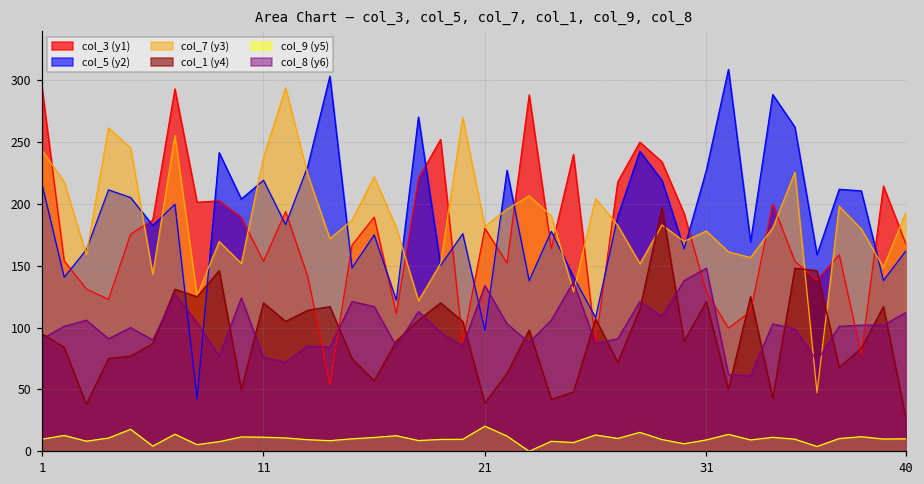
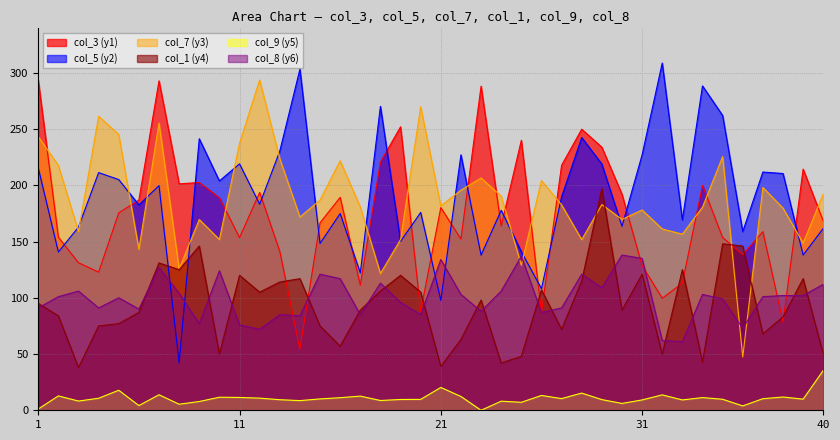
  {
    "col_3 (y1)": {
      "1": 294,
      "11": 154,
      "31": 129,
      "40": 168
    },
    "col_5 (y2)": {
      "1": 216,
      "11": 219,
      "21": 98,
      "31": 227,
      "40": 162
    },
    "col_7 (y3)": {
      "1": 243,
      "11": 237,
      "31": 178,
      "40": 192
    },
    "col_1 (y4)": {
      "1": 95,
      "11": 120,
      "21": 39,
      "31": 121,
-     "40": 28
+     "40": 50
    },
    "col_9 (y5)": {
-     "1": 10,
+     "1": 1,
      "11": 11,
      "21": 20,
      "31": 9,
-     "40": 10
+     "40": 35
    },
    "col_8 (y6)": {
      "1": 91,
      "11": 76,
      "21": 134,
-     "31": 148,
+     "31": 135,
      "40": 112
    }
  }
